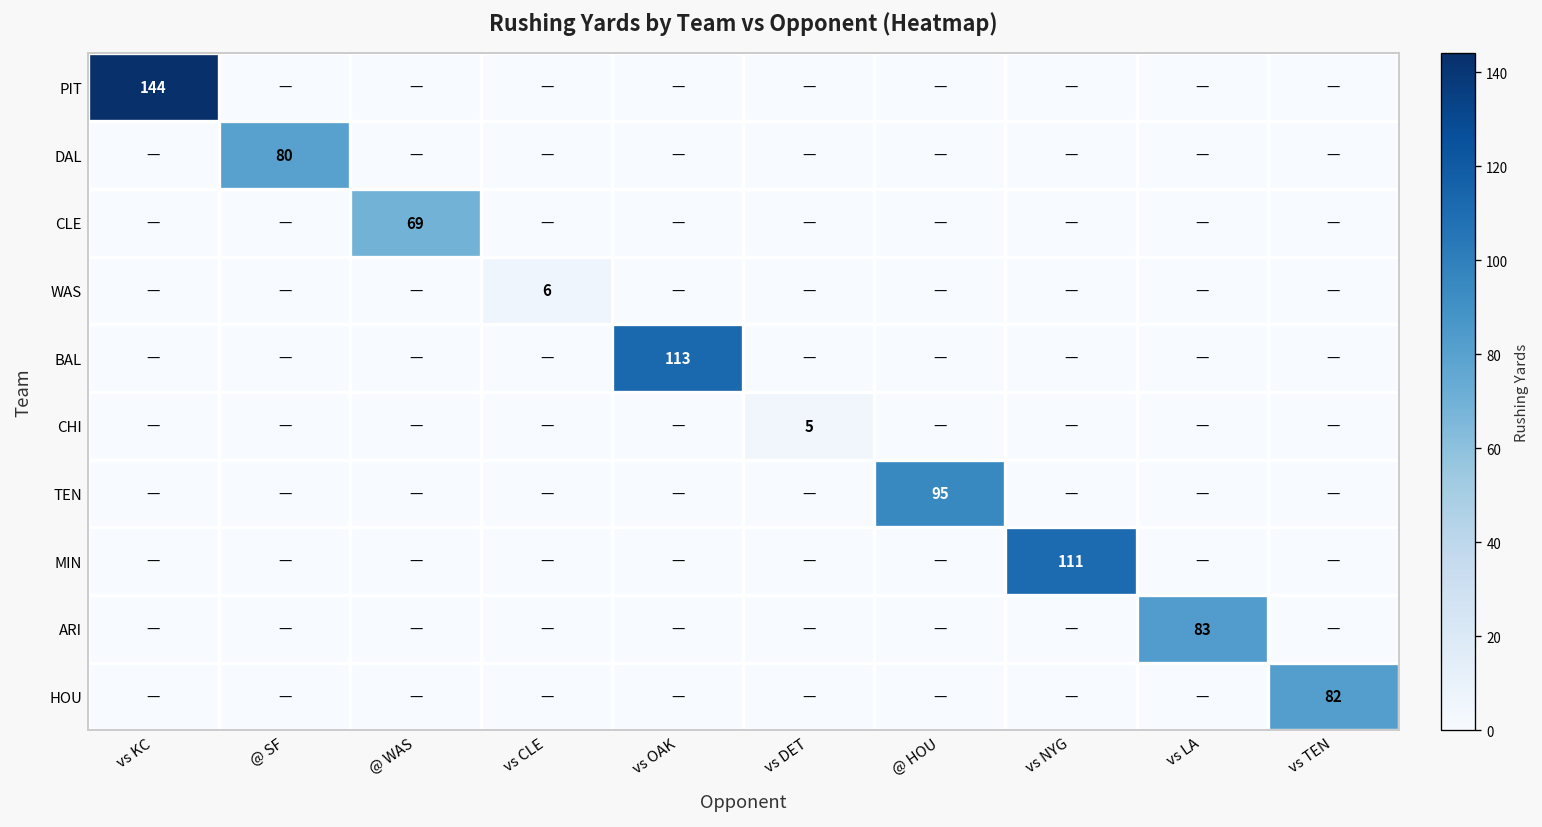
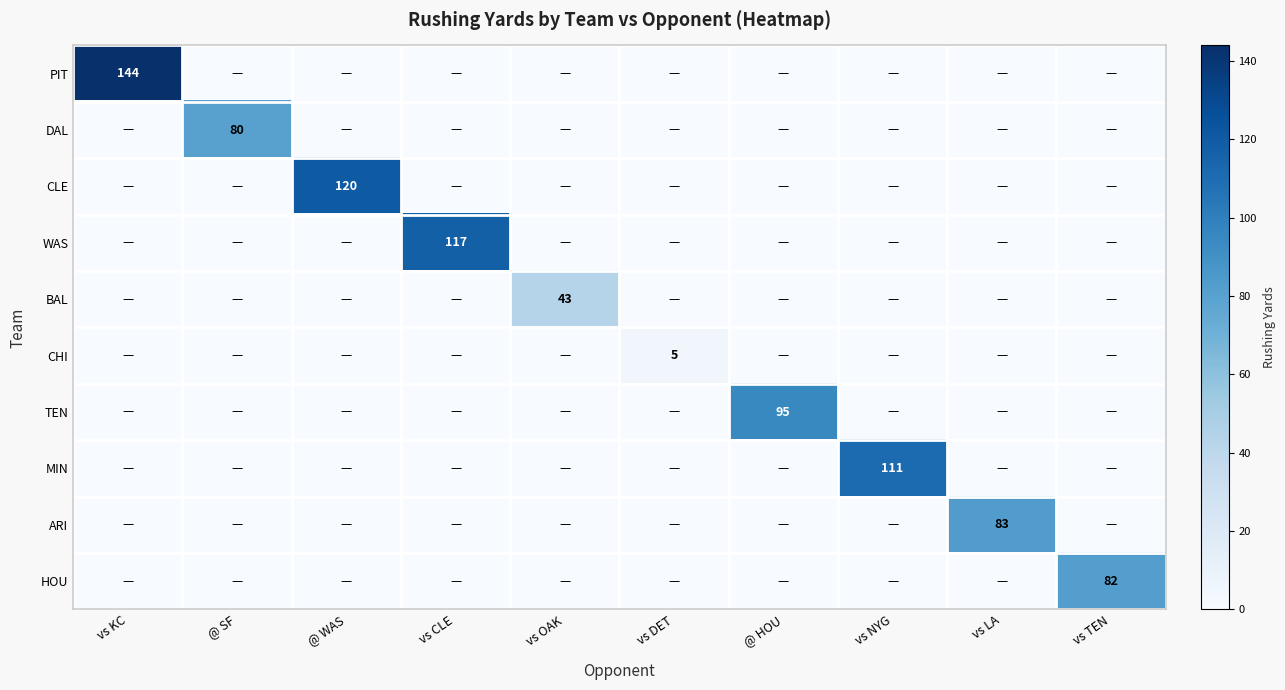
  {
    "PIT": {
      "vs KC": 144
    },
    "DAL": {
      "@ SF": 80
    },
    "CLE": {
-     "@ WAS": 69
+     "@ WAS": 120
    },
    "WAS": {
-     "vs CLE": 6
+     "vs CLE": 117
    },
    "BAL": {
-     "vs OAK": 113
+     "vs OAK": 43
    },
    "CHI": {
      "vs DET": 5
    },
    "TEN": {
      "@ HOU": 95
    },
    "MIN": {
      "vs NYG": 111
    },
    "ARI": {
      "vs LA": 83
    },
    "HOU": {
      "vs TEN": 82
    }
  }
